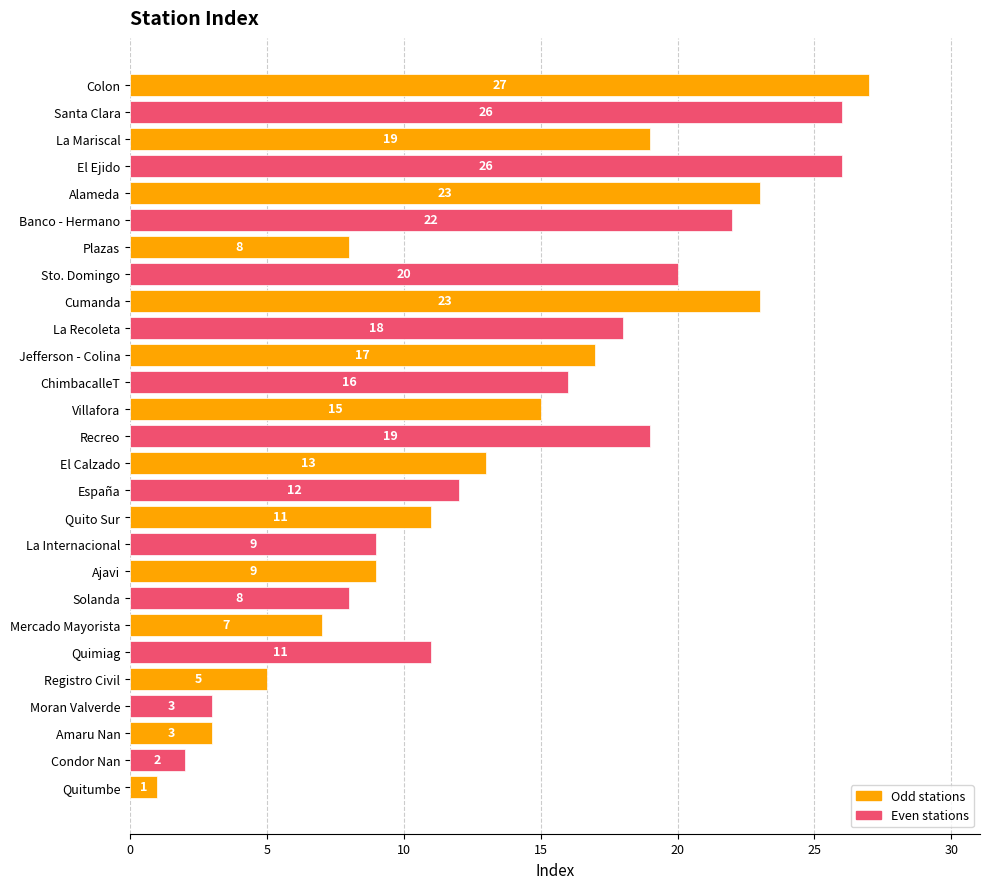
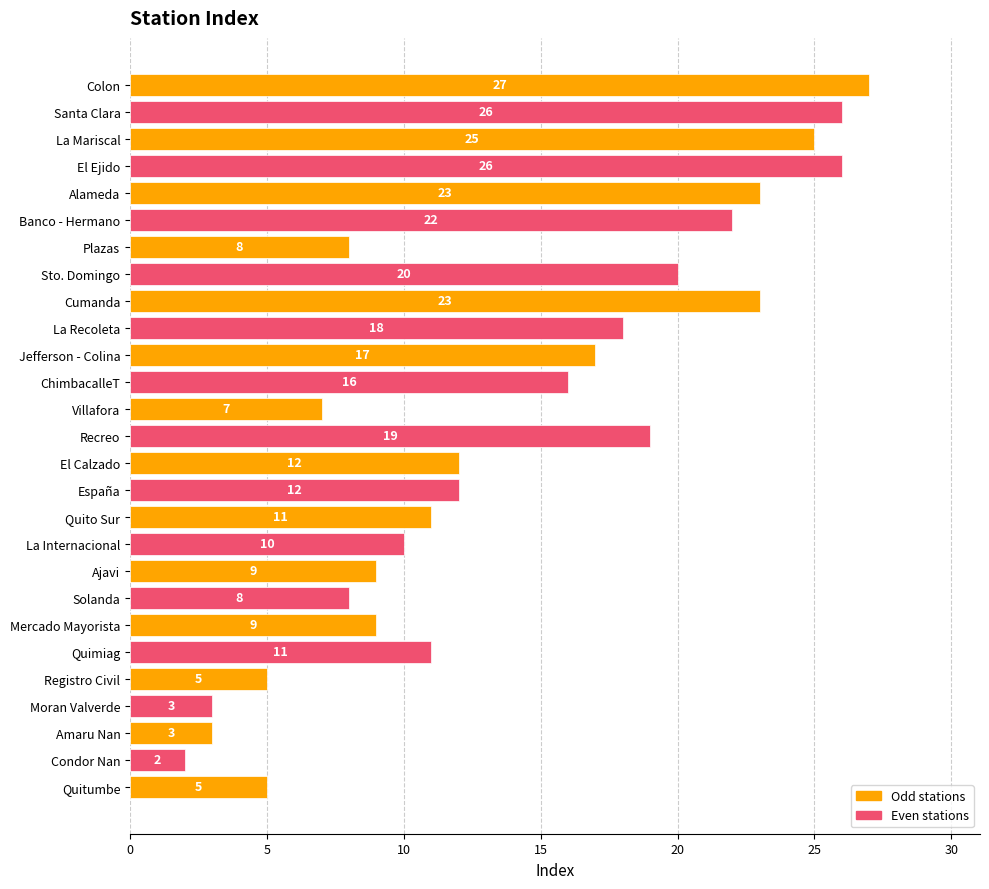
  {
    "Colon": 27,
    "Santa Clara": 26,
-   "La Mariscal": 19,
+   "La Mariscal": 25,
    "El Ejido": 26,
    "Alameda": 23,
    "Banco - Hermano": 22,
    "Plazas": 8,
    "Sto. Domingo": 20,
    "Cumanda": 23,
    "La Recoleta": 18,
    "Jefferson - Colina": 17,
    "ChimbacalleT": 16,
-   "Villafora": 15,
+   "Villafora": 7,
    "Recreo": 19,
-   "El Calzado": 13,
+   "El Calzado": 12,
    "España": 12,
    "Quito Sur": 11,
-   "La Internacional": 9,
+   "La Internacional": 10,
    "Ajavi": 9,
    "Solanda": 8,
-   "Mercado Mayorista": 7,
+   "Mercado Mayorista": 9,
    "Quimiag": 11,
    "Registro Civil": 5,
    "Moran Valverde": 3,
    "Amaru Nan": 3,
    "Condor Nan": 2,
-   "Quitumbe": 1
+   "Quitumbe": 5
  }
